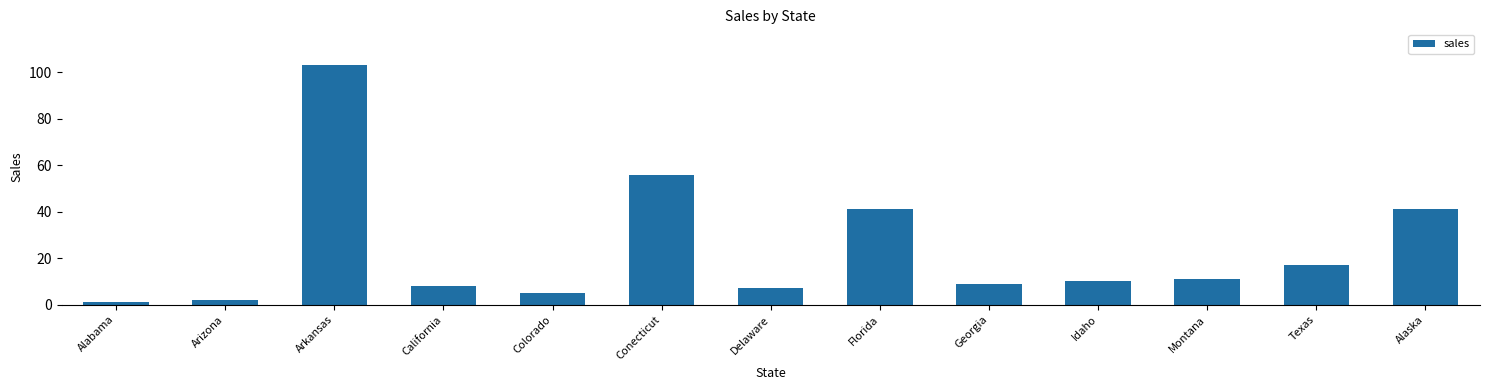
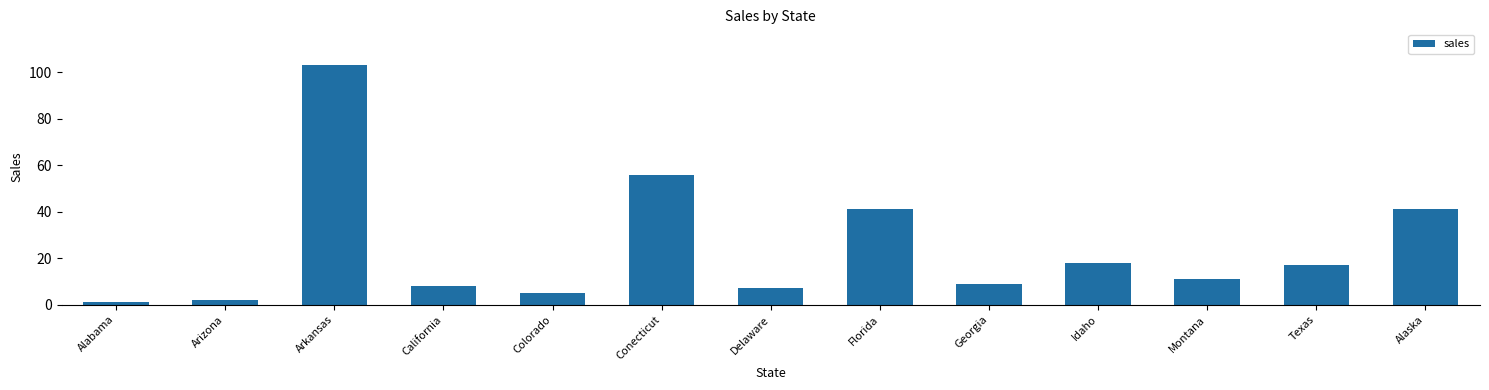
  {
    "Arizona": 2,
    "Arkansas": 103,
    "California": 8,
    "Colorado": 5,
    "Conecticut": 56,
    "Delaware": 7,
    "Florida": 41,
    "Georgia": 9,
-   "Idaho": 10,
+   "Idaho": 18,
    "Montana": 11,
    "Texas": 17,
    "Alaska": 41
  }
